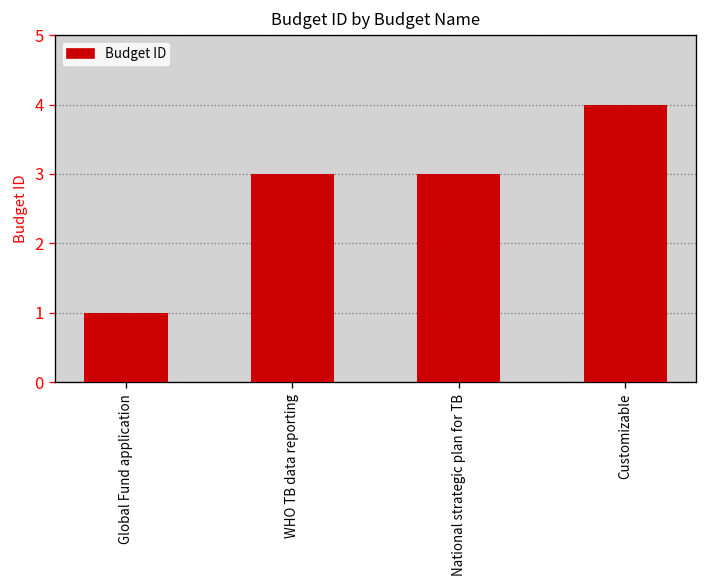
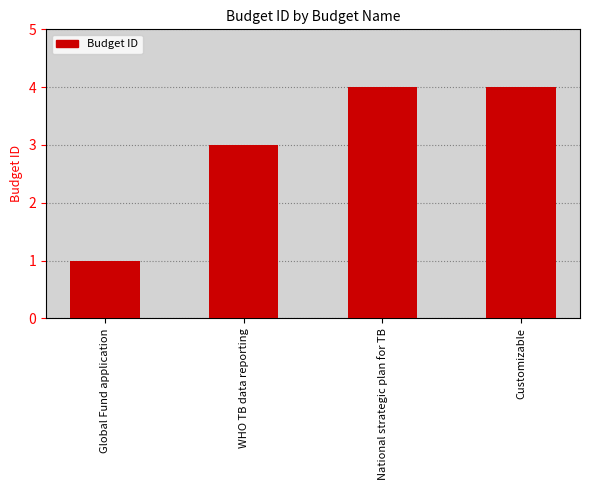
  {
    "Global Fund application": 1,
    "WHO TB data reporting": 3,
-   "National strategic plan for TB": 3,
+   "National strategic plan for TB": 4,
    "Customizable": 4
  }
